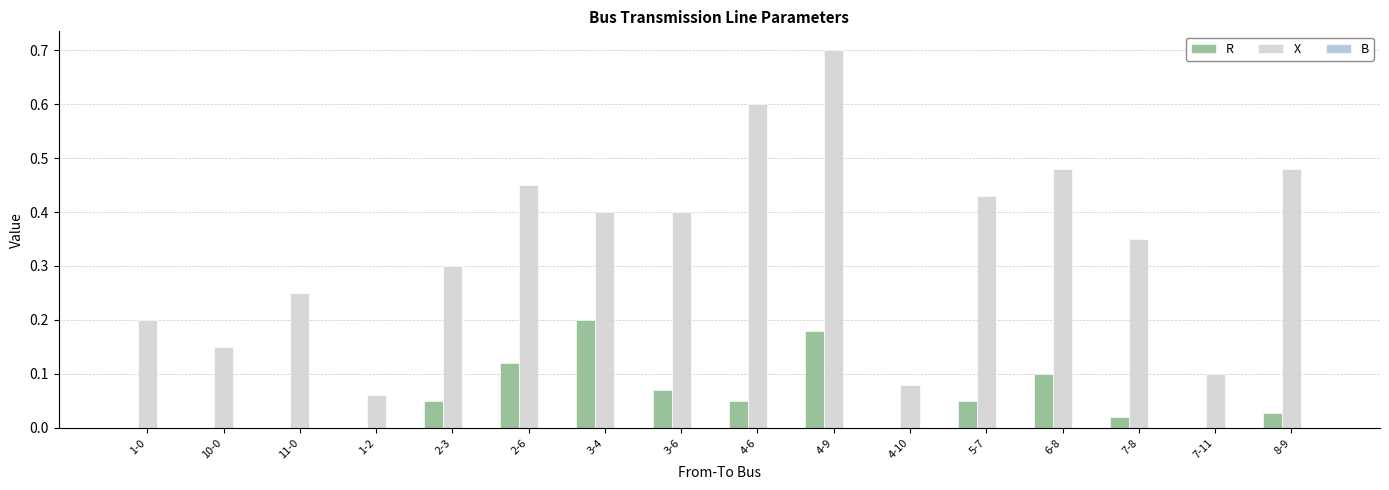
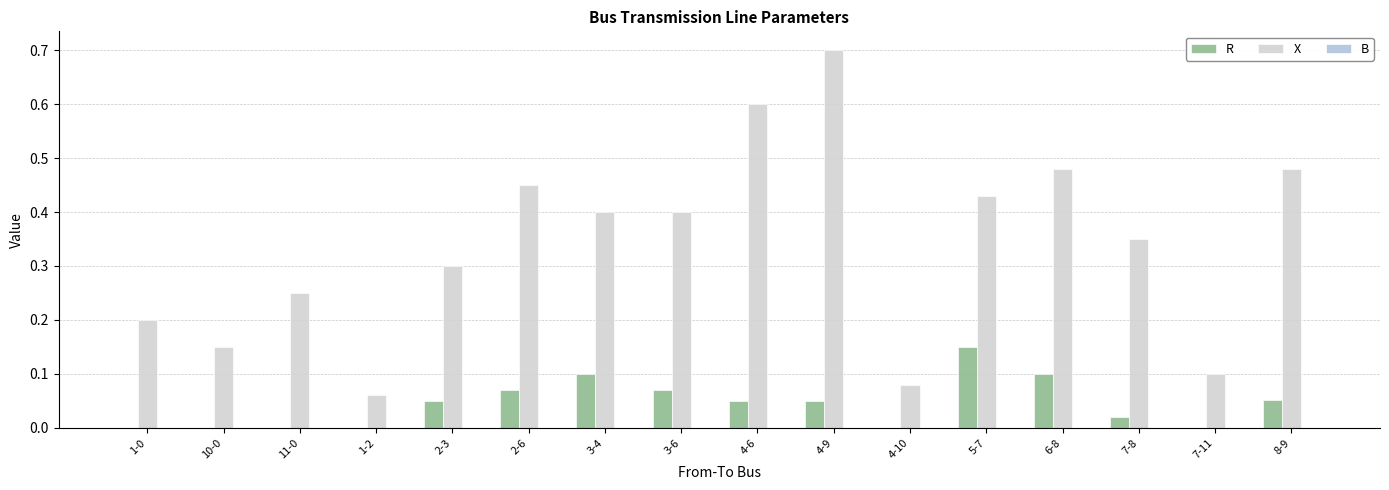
  {
    "R": {
      "1-0": 0.00,
      "10-0": 0.00,
      "11-0": 0.00,
      "1-2": 0.00,
      "2-3": 0.05,
-     "2-6": 0.12,
-     "3-4": 0.2,
+     "2-6": 0.07,
+     "3-4": 0.1,
      "3-6": 0.07,
      "4-6": 0.05,
-     "4-9": 0.18,
+     "4-9": 0.05,
      "4-10": 0.00,
-     "5-7": 0.05,
+     "5-7": 0.15,
      "6-8": 0.10,
      "7-8": 0.02,
      "7-11": 0.00,
-     "8-9": 0.03
+     "8-9": 0.05
    }
  }
